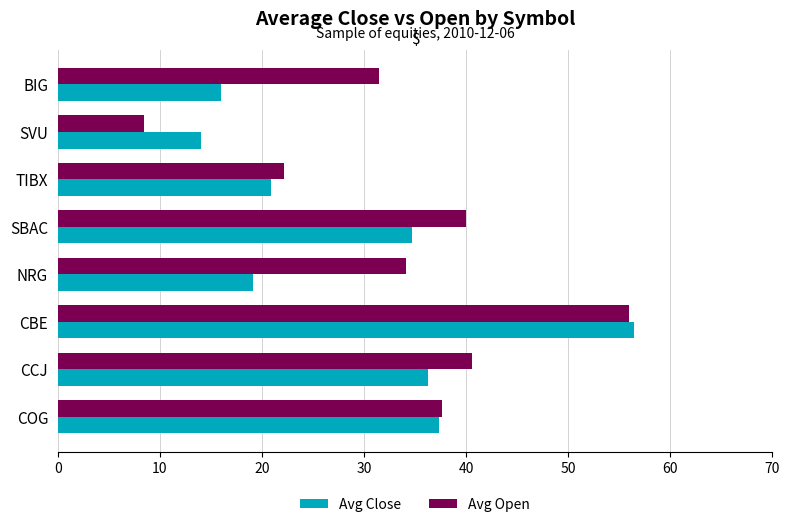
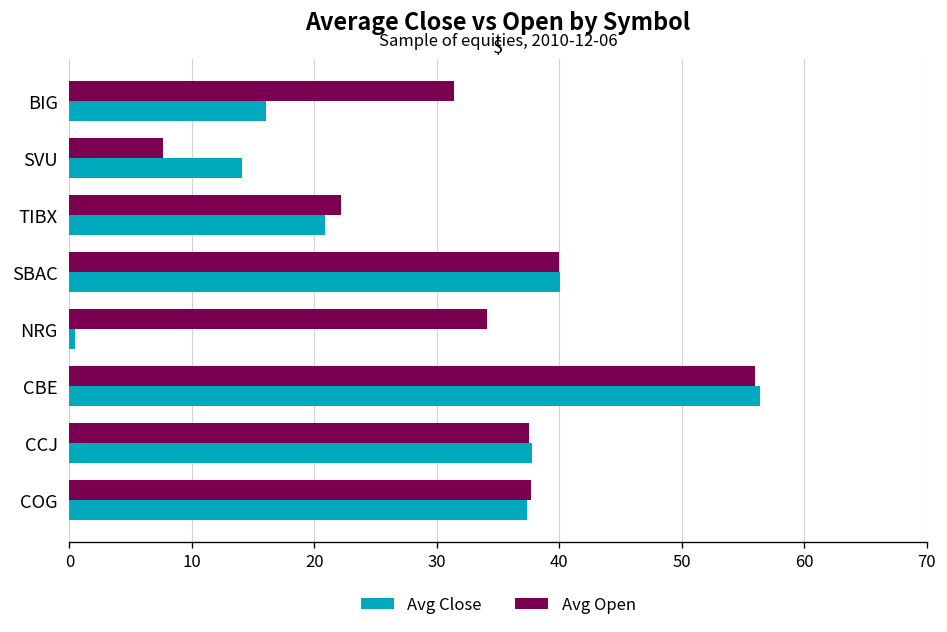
  {
    "Avg Close": {
      "BIG": 16.0,
      "SVU": 14.1,
      "TIBX": 20.9,
-     "SBAC": 34.7,
-     "NRG": 19.1,
+     "SBAC": 40.1,
+     "NRG": 0.5,
      "CBE": 56.4,
-     "CCJ": 36.3,
+     "CCJ": 37.8,
      "COG": 37.4
    },
    "Avg Open": {
      "BIG": 31.4,
-     "SVU": 8.5,
+     "SVU": 7.6,
      "TIBX": 22.2,
      "SBAC": 40.0,
      "NRG": 34.1,
      "CBE": 56.0,
-     "CCJ": 40.6,
+     "CCJ": 37.5,
      "COG": 37.7
    }
  }
